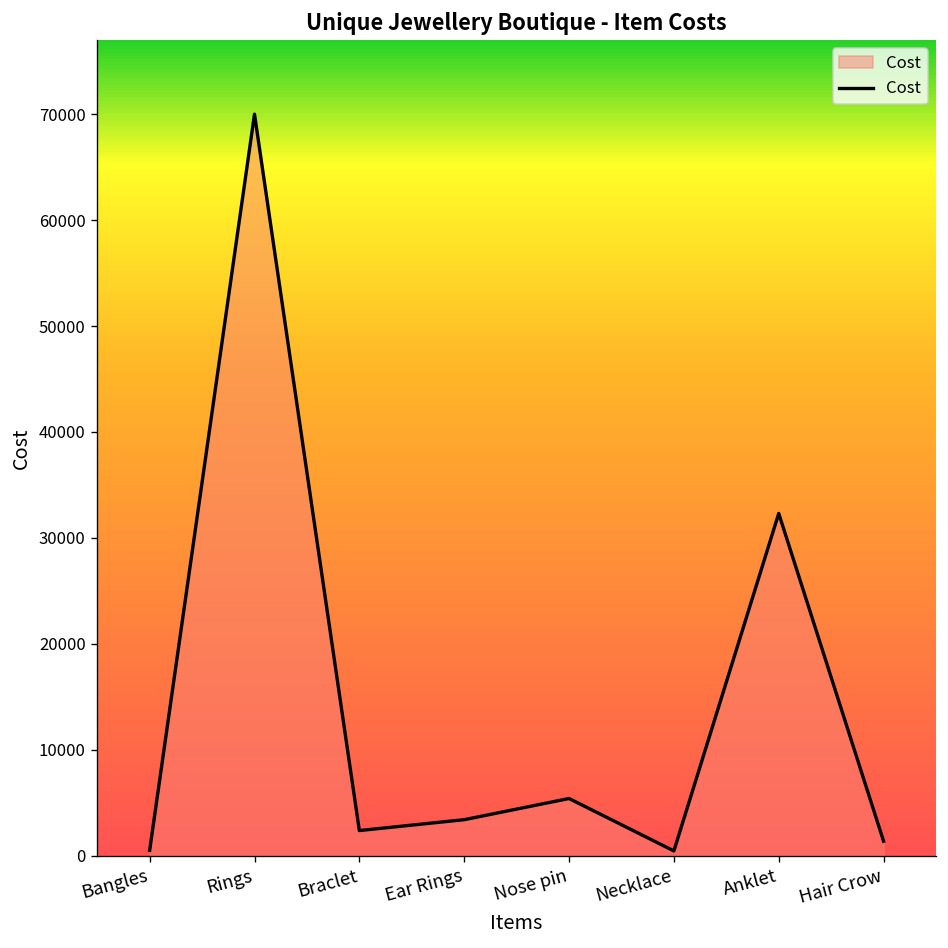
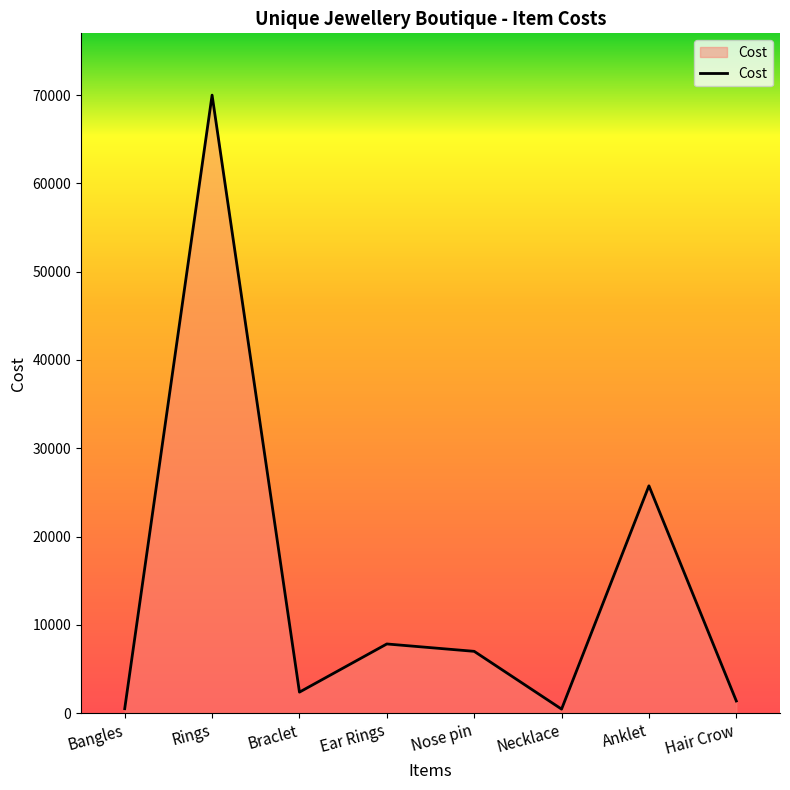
  {
    "Bangles": 1000,
    "Rings": 70000,
    "Braclet": 2000,
-   "Ear Rings": 3000,
-   "Nose pin": 5000,
+   "Ear Rings": 8000,
+   "Nose pin": 7000,
    "Necklace": 0,
-   "Anklet": 32000,
+   "Anklet": 26000,
    "Hair Crow": 1000
  }
